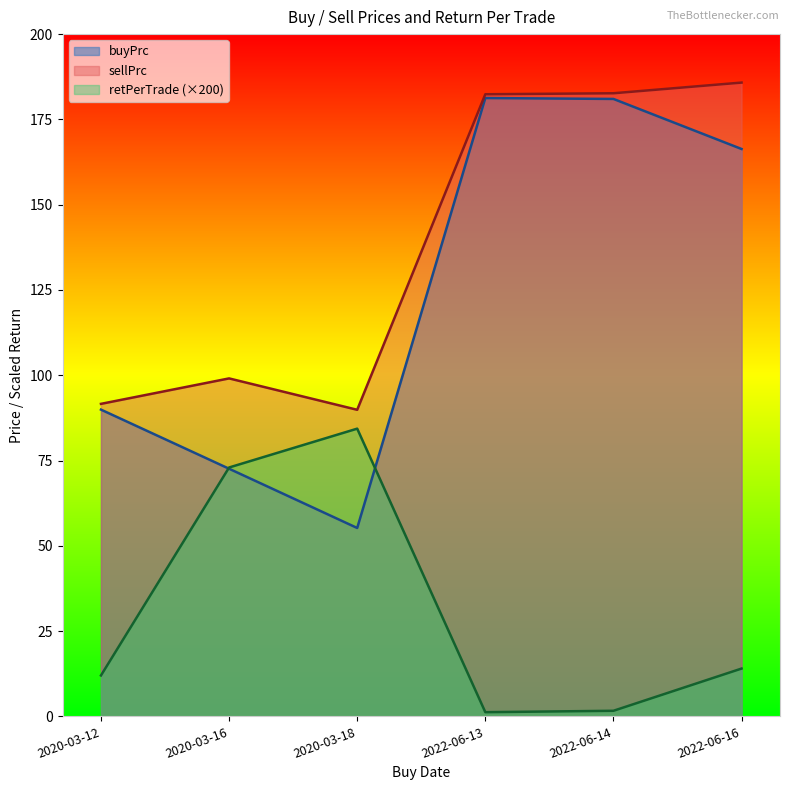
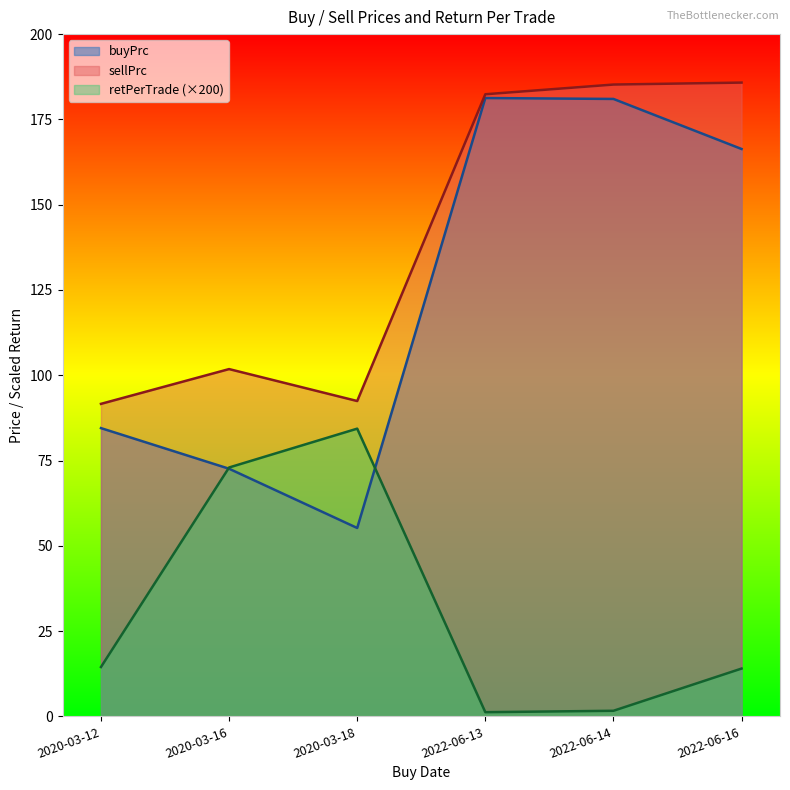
  {
    "buyPrc": {
-     "2020-03-12": 90,
+     "2020-03-12": 84,
      "2020-03-18": 55,
      "2022-06-13": 181,
      "2022-06-14": 181,
      "2022-06-16": 166
    },
    "sellPrc": {
      "2020-03-12": 92,
-     "2020-03-16": 99,
-     "2020-03-18": 90,
+     "2020-03-16": 102,
+     "2020-03-18": 92,
      "2022-06-13": 182,
-     "2022-06-14": 183,
+     "2022-06-14": 185,
      "2022-06-16": 186
    },
    "retPerTrade (×200)": {
-     "2020-03-12": 12,
+     "2020-03-12": 14,
      "2020-03-18": 84,
      "2022-06-13": 1,
      "2022-06-14": 2,
      "2022-06-16": 14
    }
  }
